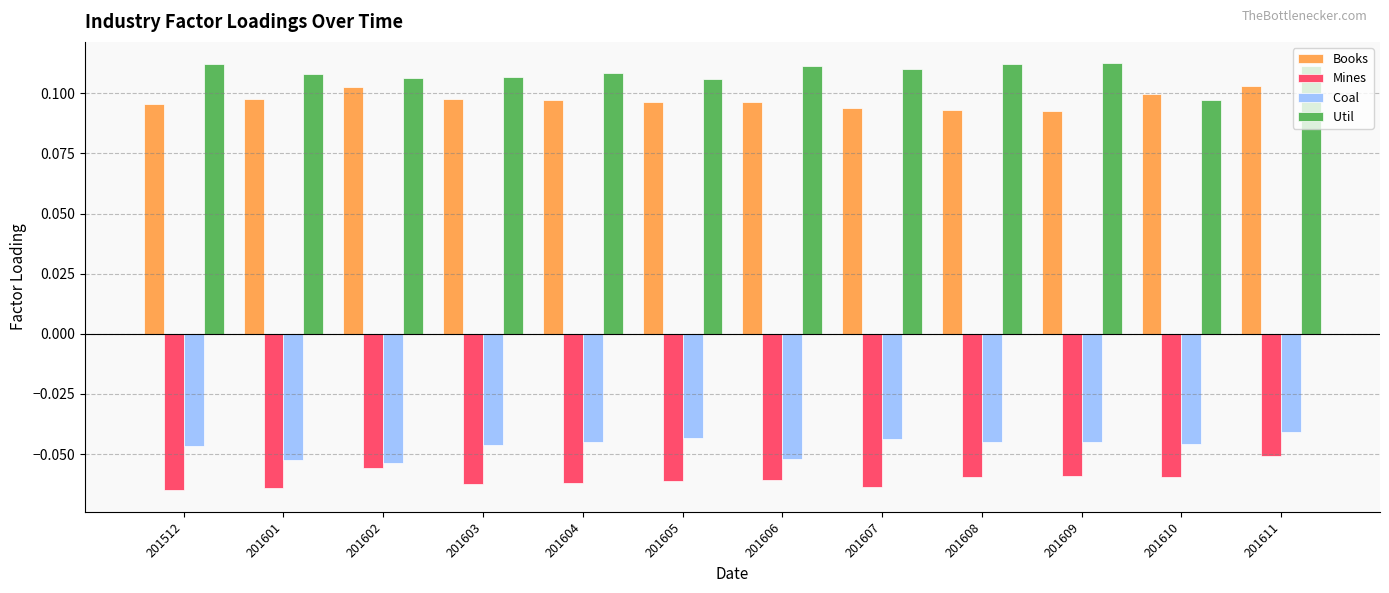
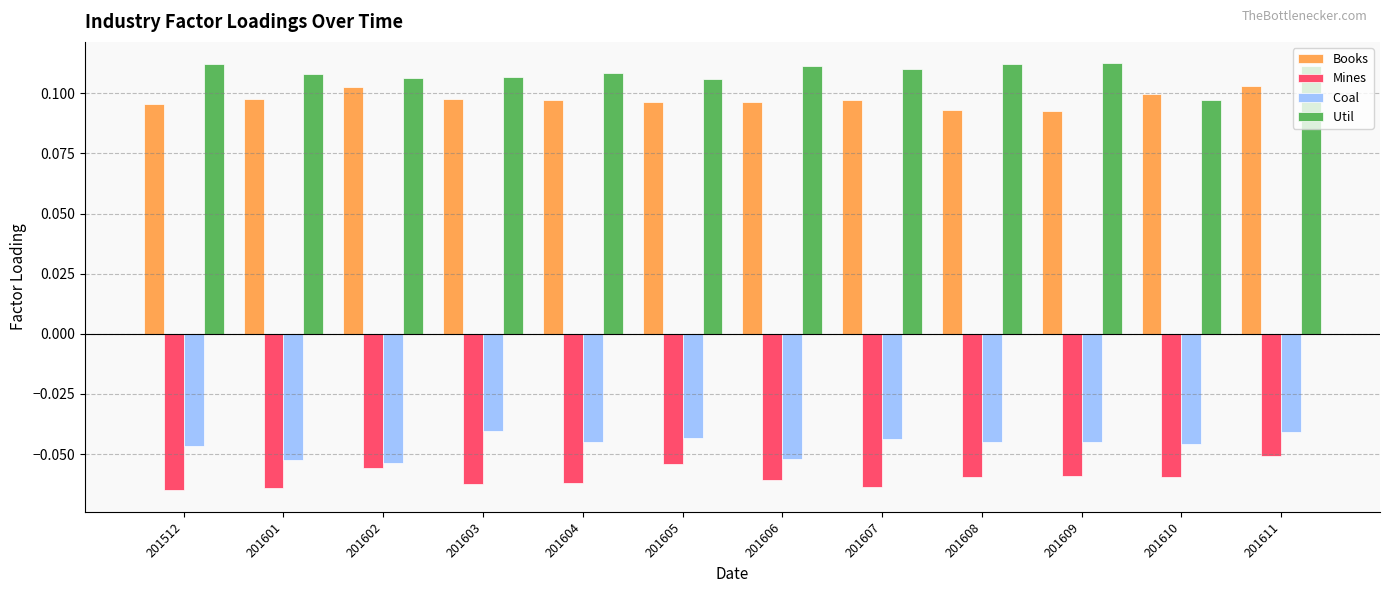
  {
    "Books": {
      "201512": 0.095,
      "201601": 0.098,
      "201602": 0.103,
      "201603": 0.098,
      "201604": 0.097,
      "201605": 0.096,
      "201606": 0.096,
-     "201607": 0.094,
+     "201607": 0.097,
      "201608": 0.093,
      "201609": 0.093,
      "201610": 0.100,
      "201611": 0.103
    },
    "Mines": {
      "201512": -0.065,
      "201601": -0.064,
      "201602": -0.056,
      "201603": -0.063,
      "201604": -0.062,
-     "201605": -0.061,
+     "201605": -0.054,
      "201606": -0.061,
      "201607": -0.064,
      "201608": -0.059,
      "201609": -0.059,
      "201610": -0.060,
      "201611": -0.051
    },
    "Coal": {
      "201512": -0.046,
      "201601": -0.052,
      "201602": -0.054,
-     "201603": -0.046,
+     "201603": -0.040,
      "201604": -0.045,
      "201605": -0.043,
      "201606": -0.052,
      "201607": -0.044,
      "201608": -0.045,
      "201609": -0.045,
      "201610": -0.046,
      "201611": -0.041
    },
    "Util": {
      "201512": 0.112,
      "201601": 0.108,
      "201602": 0.106,
      "201603": 0.107,
      "201604": 0.108,
      "201605": 0.106,
      "201606": 0.111,
      "201607": 0.110,
      "201608": 0.112,
      "201609": 0.112,
      "201610": 0.097
    }
  }
